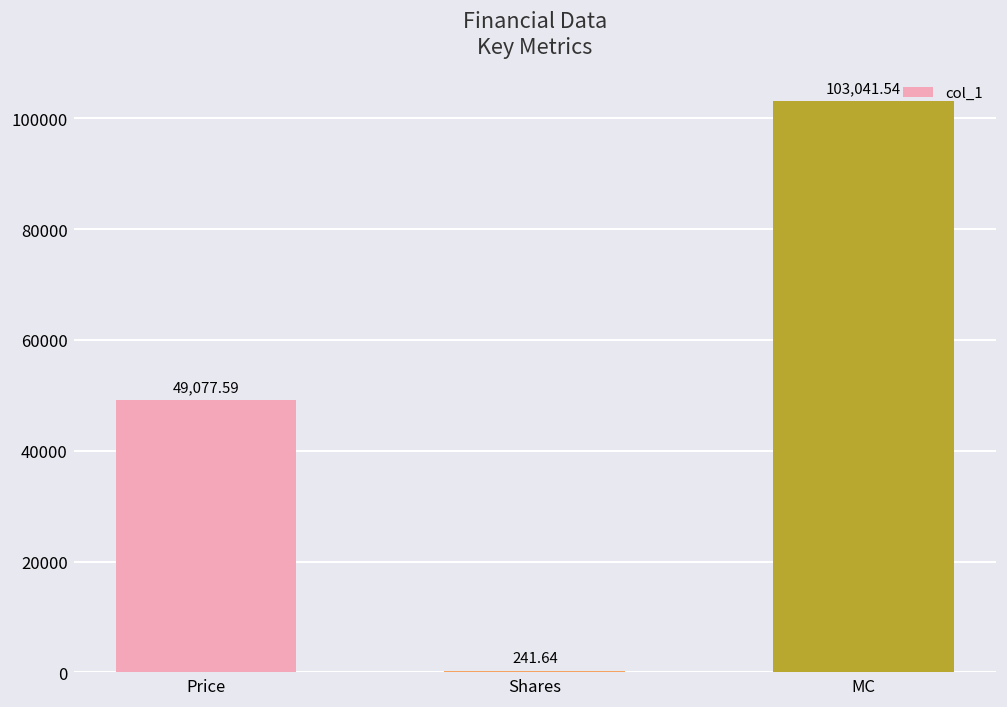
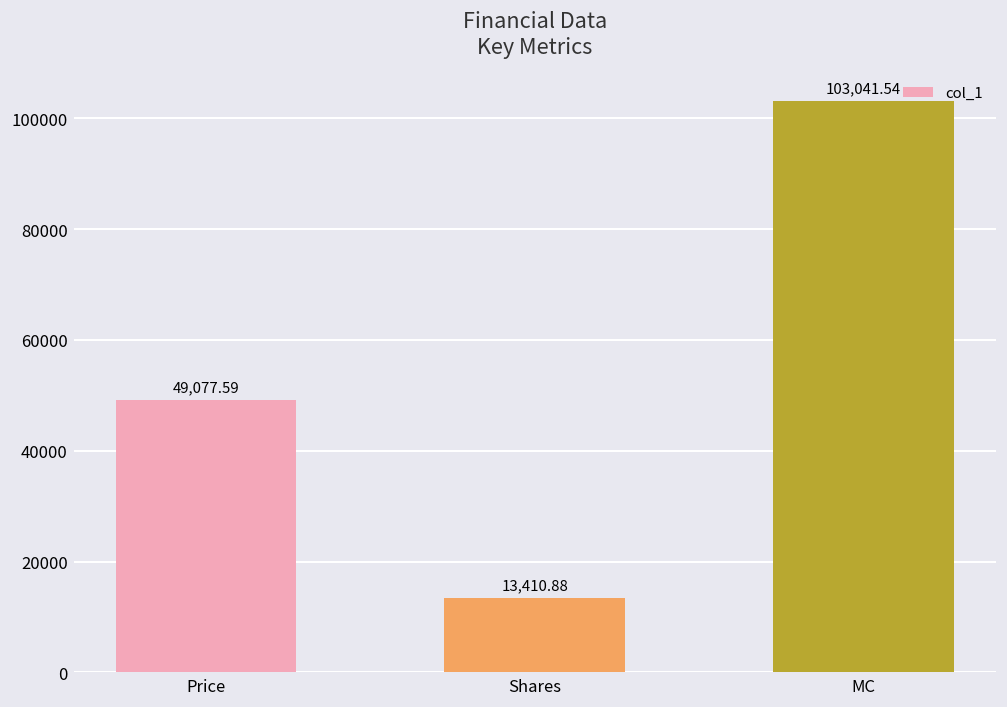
  {
    "Price": "49,077.59",
-   "Shares": "241.64",
+   "Shares": "13,410.88",
    "MC": "103,041.54"
  }
